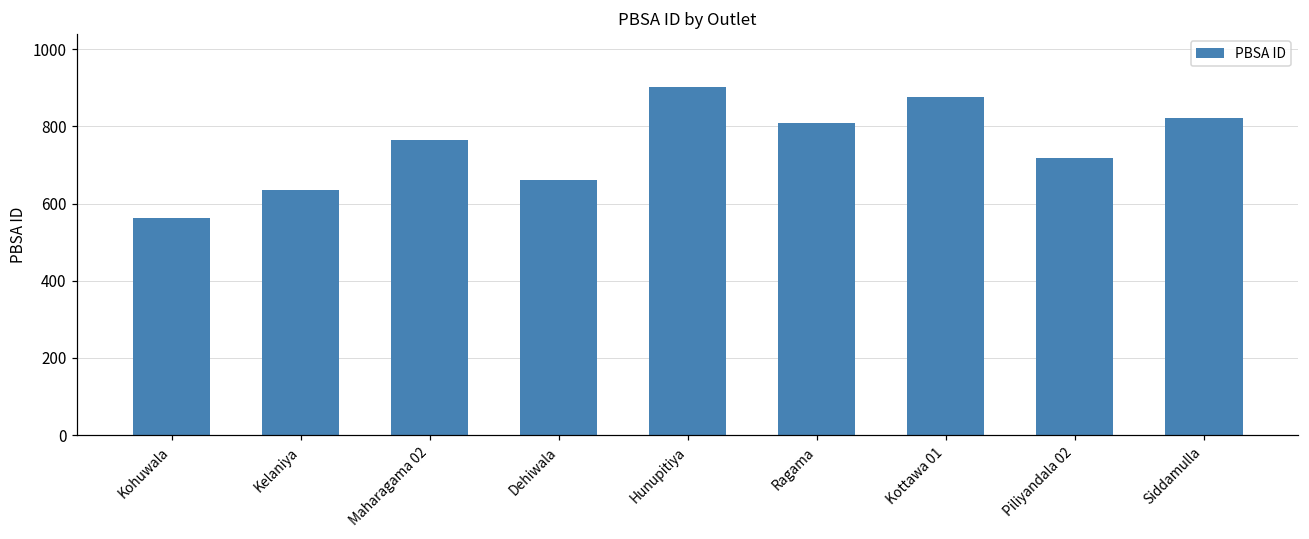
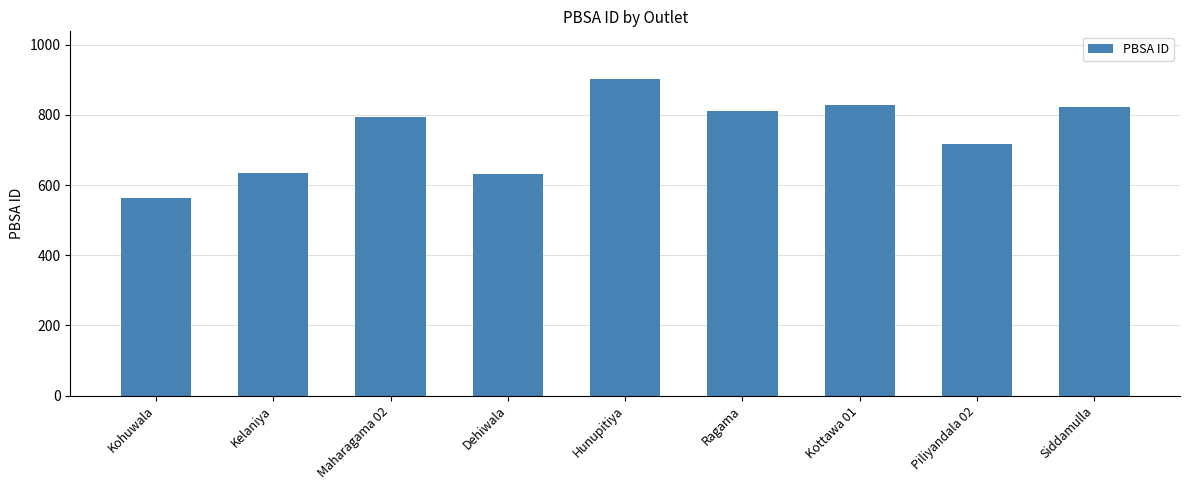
  {
    "Kohuwala": 560,
    "Kelaniya": 640,
-   "Maharagama 02": 770,
-   "Dehiwala": 660,
+   "Maharagama 02": 790,
+   "Dehiwala": 630,
    "Hunupitiya": 900,
    "Ragama": 810,
-   "Kottawa 01": 880,
+   "Kottawa 01": 830,
    "Piliyandala 02": 720,
    "Siddamulla": 820
  }
